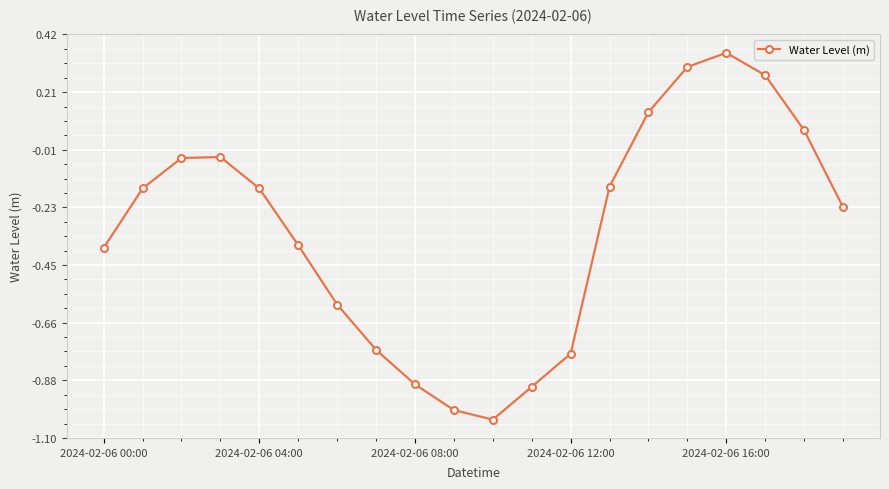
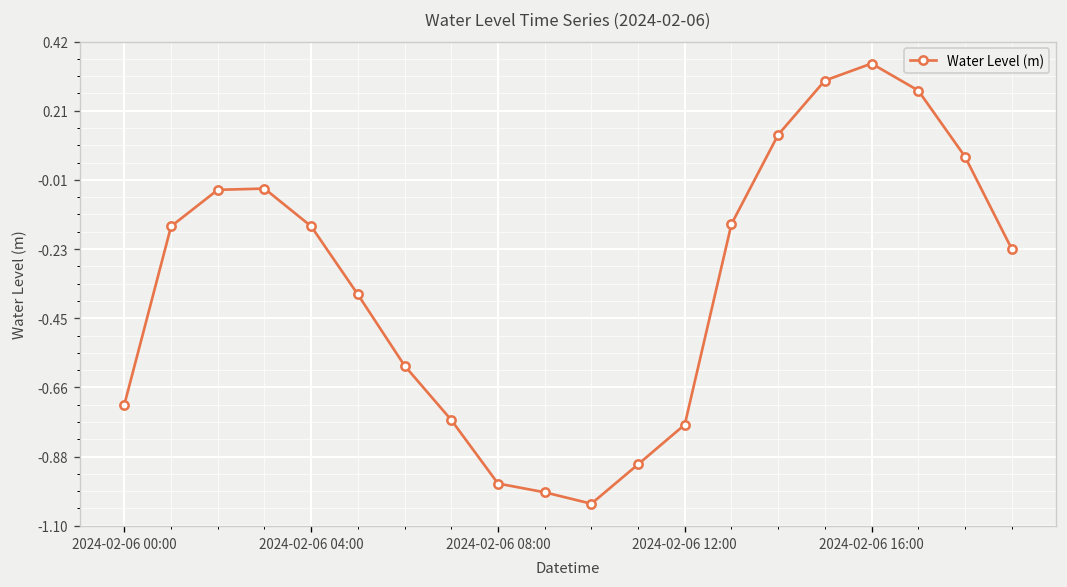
  {
-   "2024-02-06 00:00": -0.38,
+   "2024-02-06 00:00": -0.72,
    "2024-02-06 04:00": -0.16,
-   "2024-02-06 08:00": -0.90,
+   "2024-02-06 08:00": -0.97,
    "2024-02-06 12:00": -0.78,
    "2024-02-06 16:00": 0.36
  }
